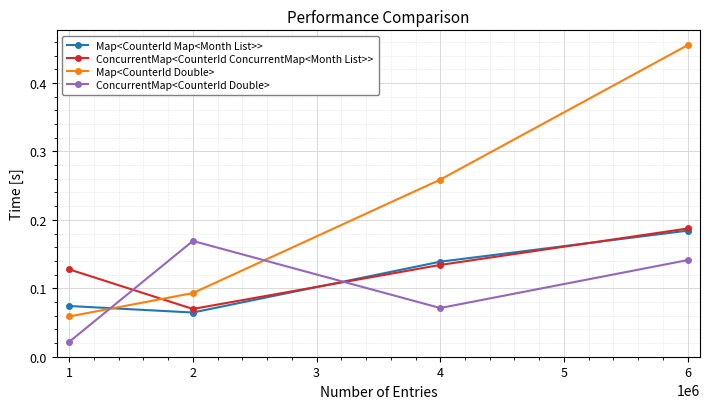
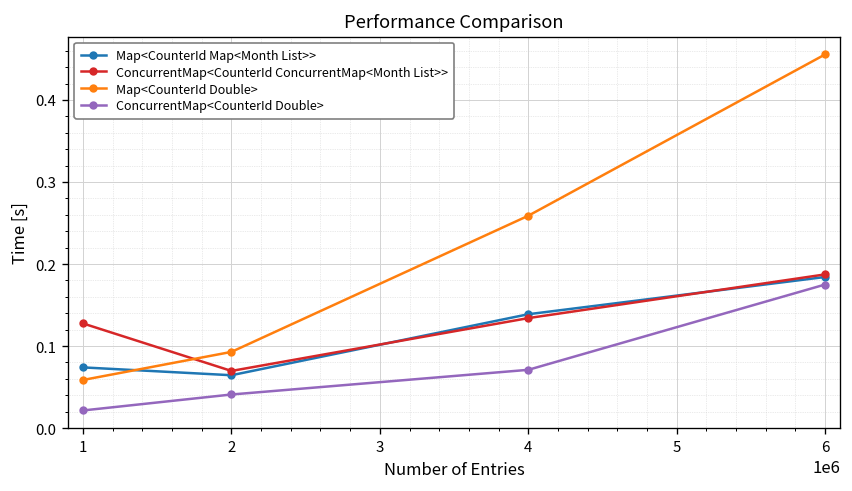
  {
    "Map<CounterId Map<Month List>>": {
      "1": 0.07,
      "2": 0.06,
      "4": 0.14
    },
    "ConcurrentMap<CounterId ConcurrentMap<Month List>>": {
      "1": 0.13,
      "2": 0.07,
      "4": 0.13
    },
    "Map<CounterId Double>": {
      "1": 0.06,
      "2": 0.09,
      "4": 0.26,
      "6": 0.46
    },
    "ConcurrentMap<CounterId Double>": {
      "1": 0.02,
-     "2": 0.17,
+     "2": 0.04,
      "4": 0.07,
-     "6": 0.14
+     "6": 0.18
    }
  }
